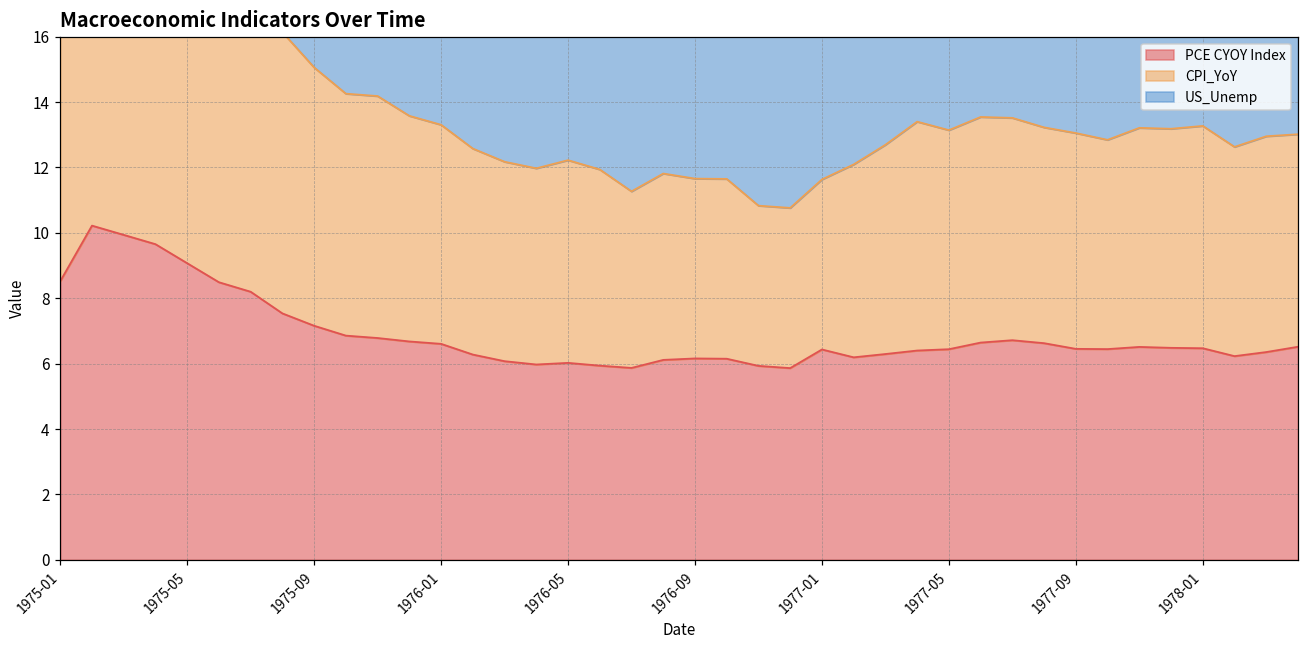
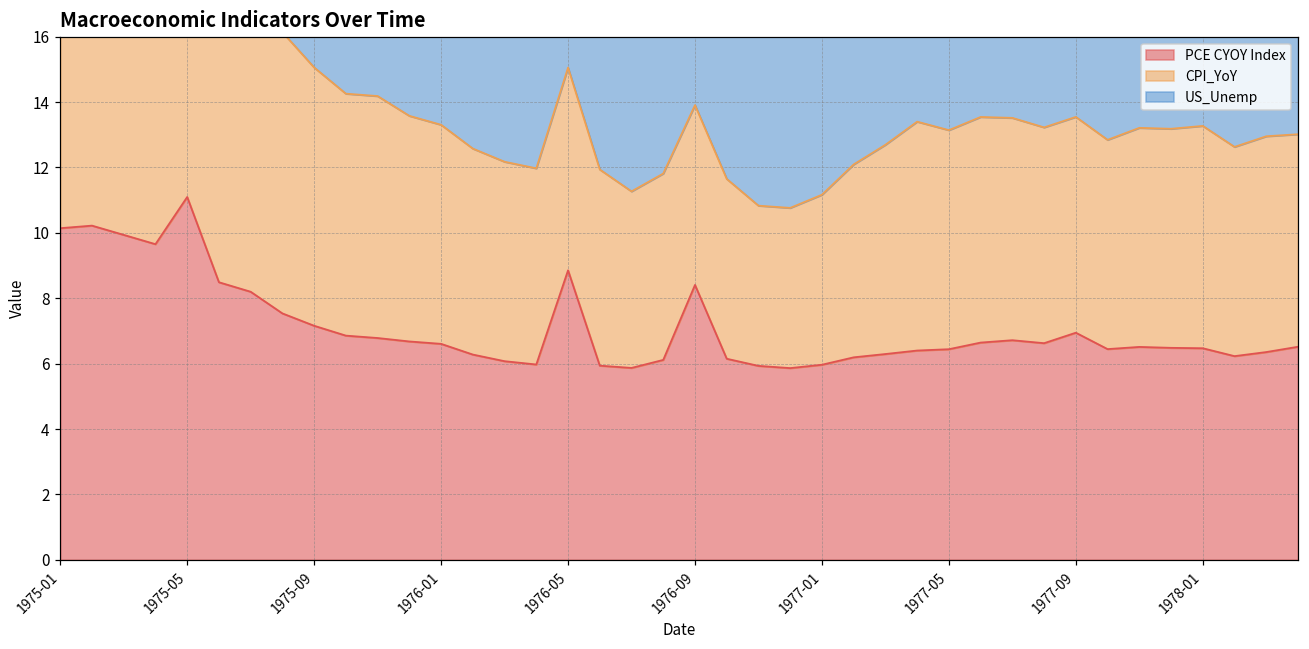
  {
    "PCE CYOY Index": {
-     "1975-01": 8.5,
-     "1975-05": 9.1,
+     "1975-01": 10.1,
+     "1975-05": 11.1,
      "1975-09": 7.2,
      "1976-01": 6.6,
-     "1976-05": 6.0,
-     "1976-09": 6.2,
-     "1977-01": 6.4,
+     "1976-05": 8.9,
+     "1976-09": 8.4,
+     "1977-01": 6.0,
      "1977-05": 6.4,
-     "1977-09": 6.5,
+     "1977-09": 6.9,
      "1978-01": 6.5
    },
    "CPI_YoY": {
      "1975-09": 7.9,
      "1976-01": 6.7,
      "1976-05": 6.2,
      "1976-09": 5.5,
      "1977-01": 5.2,
      "1977-05": 6.7,
      "1977-09": 6.6,
      "1978-01": 6.8
    }
  }
